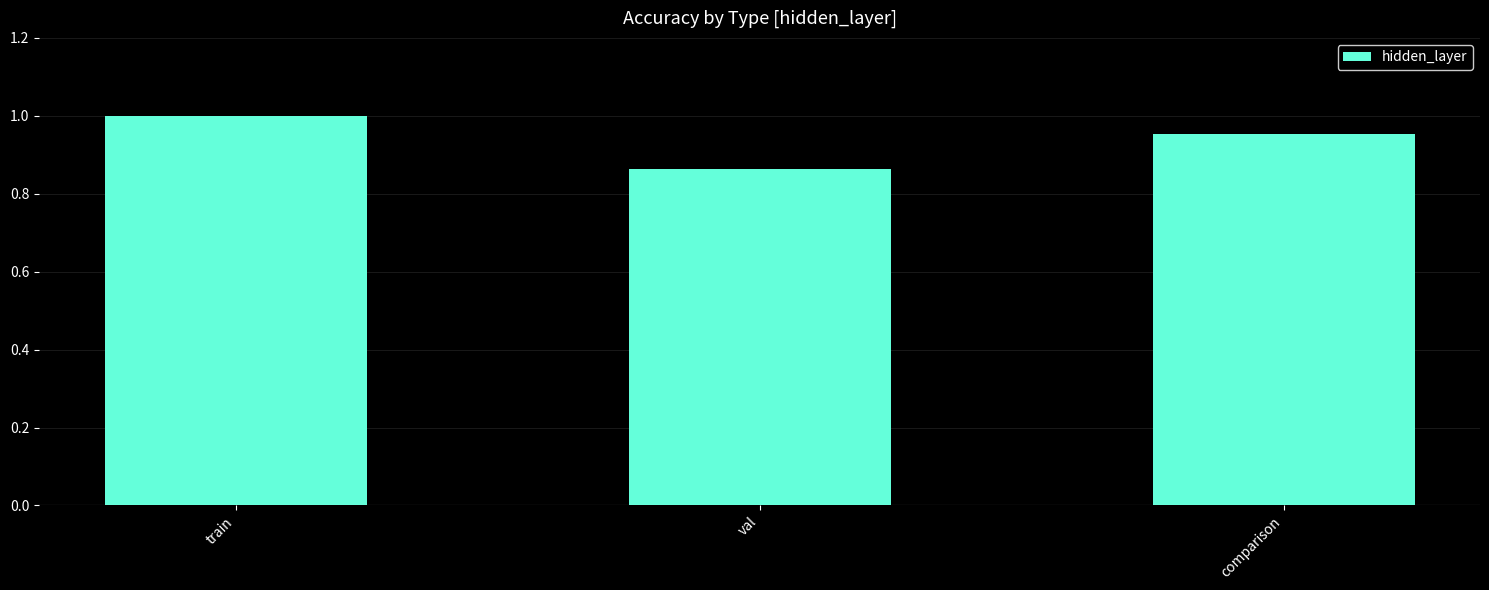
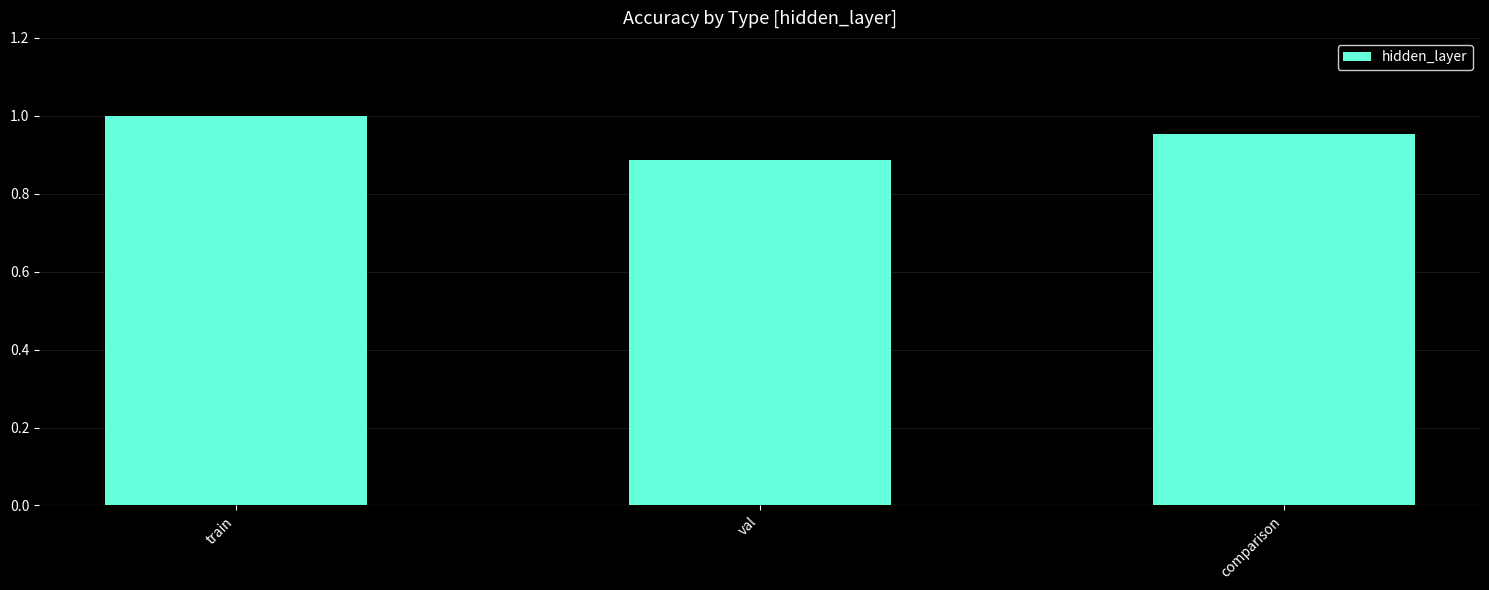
  {
    "train": 1.00,
-   "val": 0.86,
+   "val": 0.89,
    "comparison": 0.95
  }
